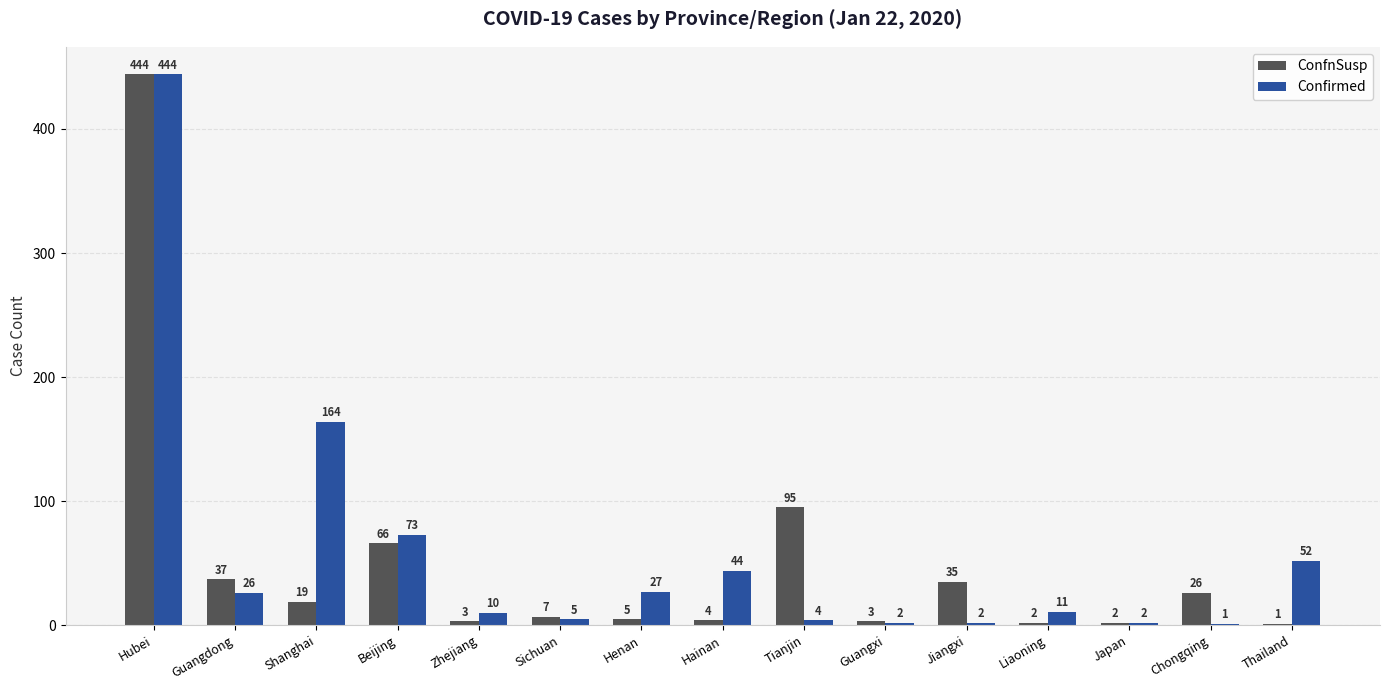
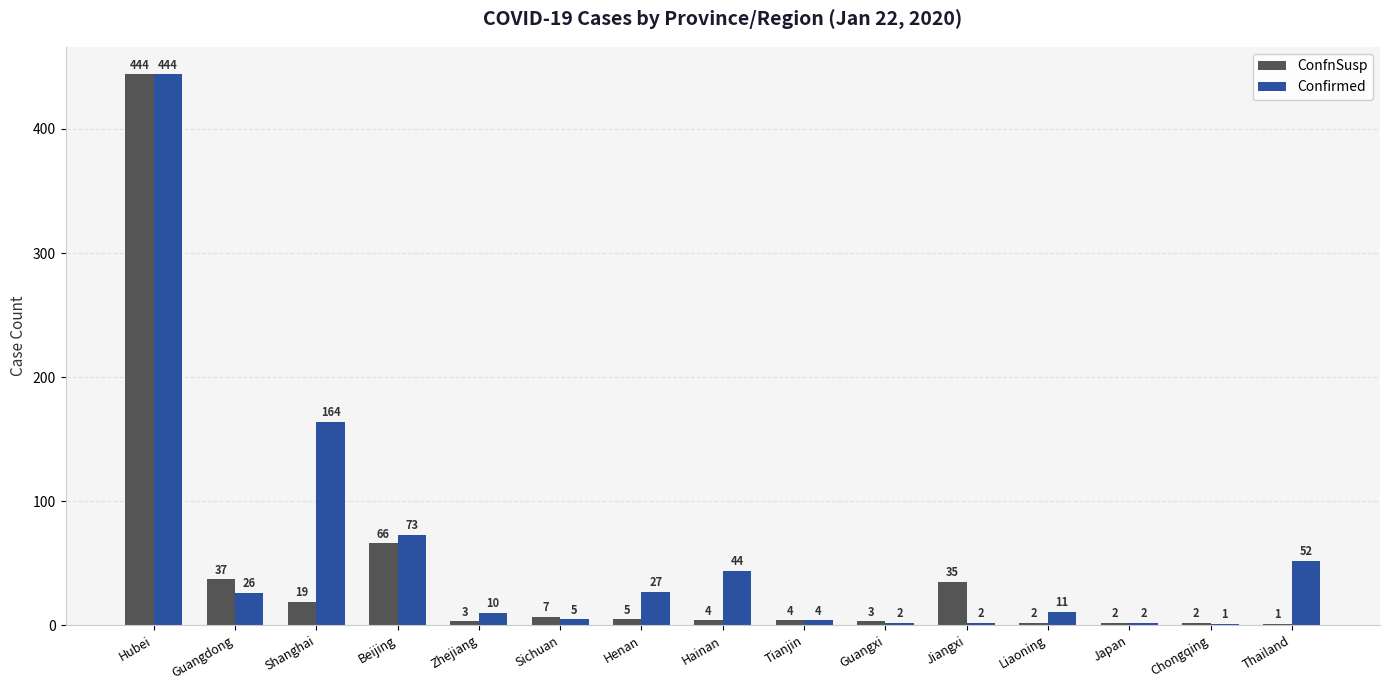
  {
    "ConfnSusp": {
      "Hubei": 444,
      "Guangdong": 37,
      "Shanghai": 19,
      "Beijing": 66,
      "Zhejiang": 3,
      "Sichuan": 7,
      "Henan": 5,
      "Hainan": 4,
-     "Tianjin": 95,
+     "Tianjin": 4,
      "Guangxi": 3,
      "Jiangxi": 35,
      "Liaoning": 2,
      "Japan": 2,
-     "Chongqing": 26,
+     "Chongqing": 2,
      "Thailand": 1
    },
    "Confirmed": {
      "Hubei": 444,
      "Guangdong": 26,
      "Shanghai": 164,
      "Beijing": 73,
      "Zhejiang": 10,
      "Sichuan": 5,
      "Henan": 27,
      "Hainan": 44,
      "Tianjin": 4,
      "Guangxi": 2,
      "Jiangxi": 2,
      "Liaoning": 11,
      "Japan": 2,
      "Chongqing": 1,
      "Thailand": 52
    }
  }
